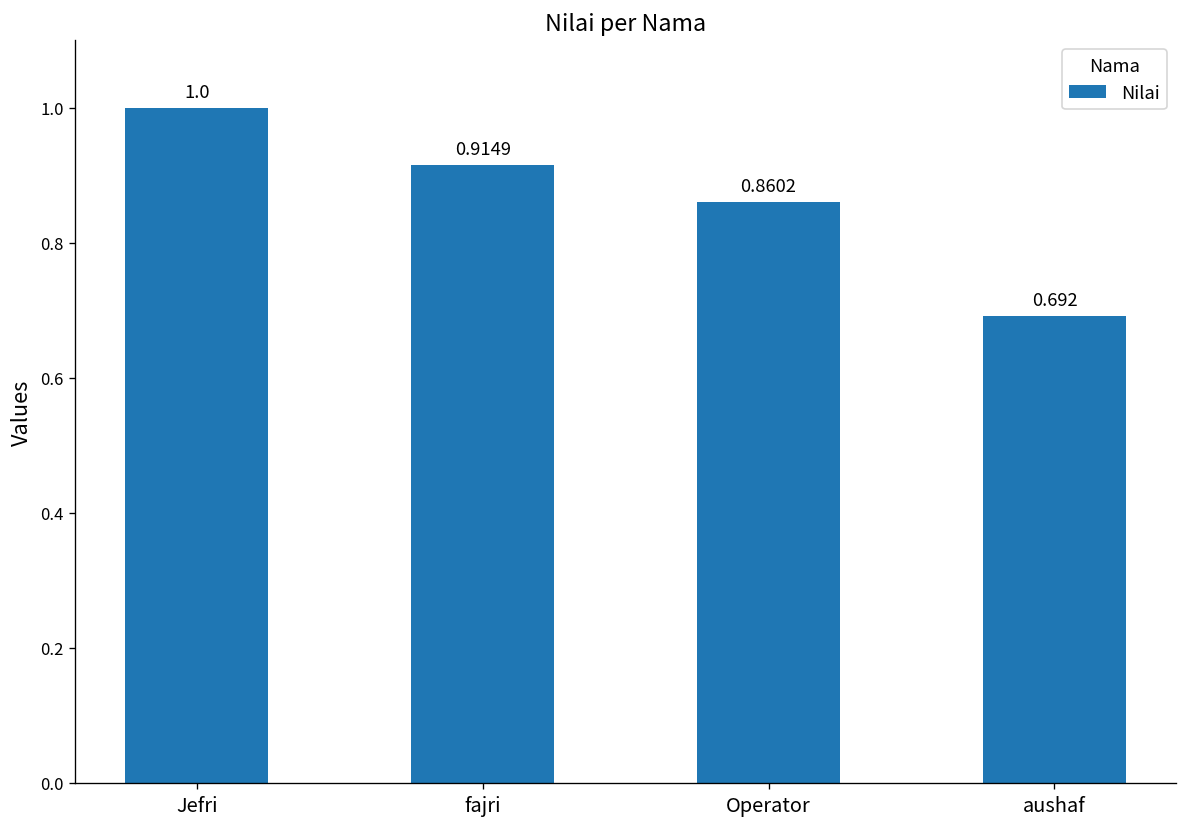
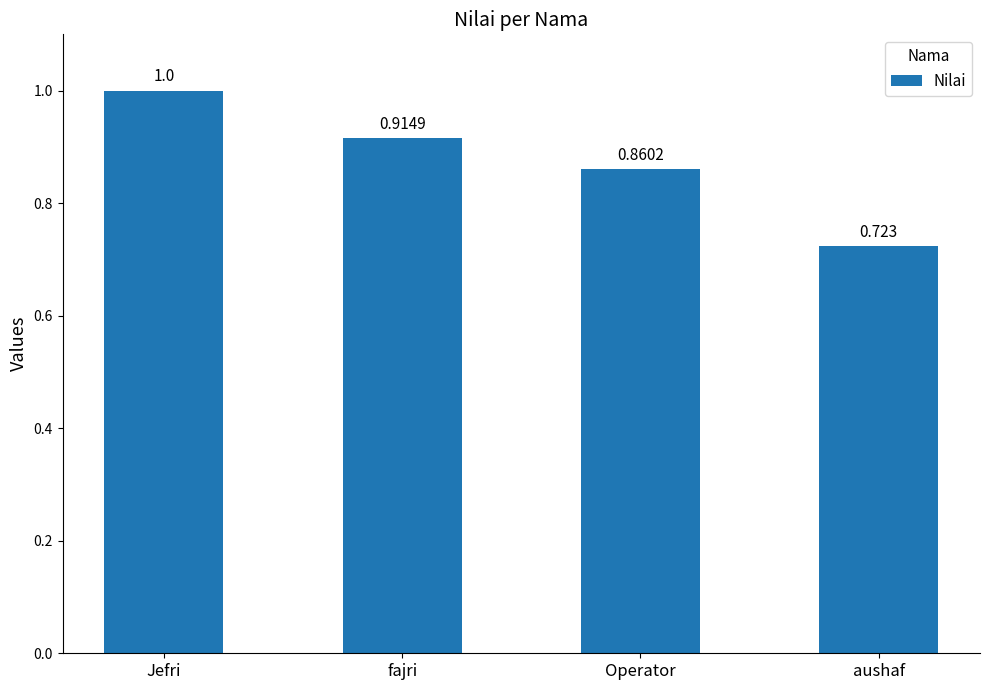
  {
    "Jefri": 1.0,
    "fajri": 0.9149,
    "Operator": 0.8602,
-   "aushaf": 0.692
+   "aushaf": 0.723
  }
